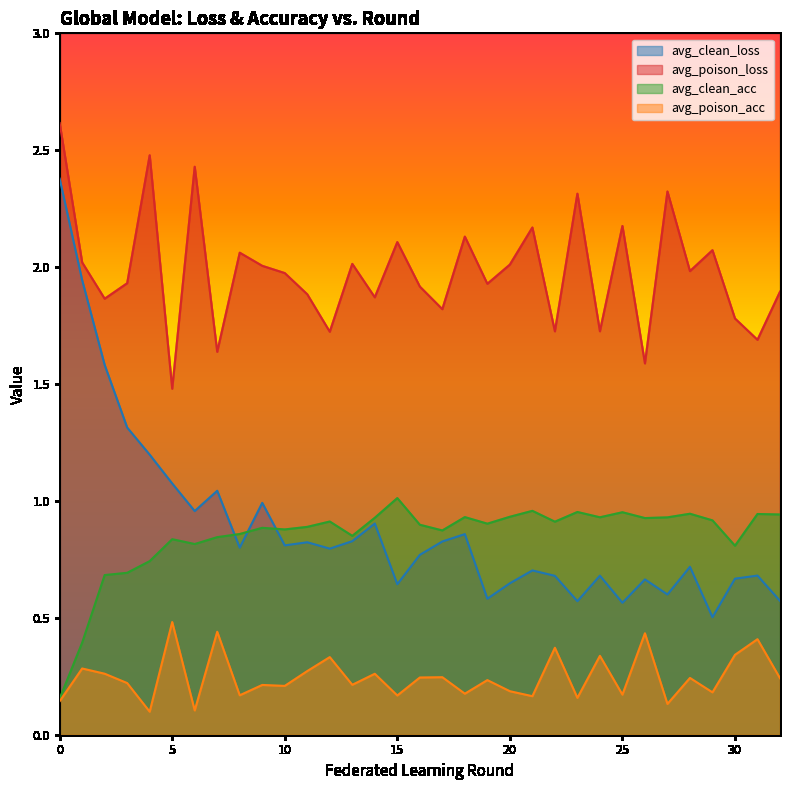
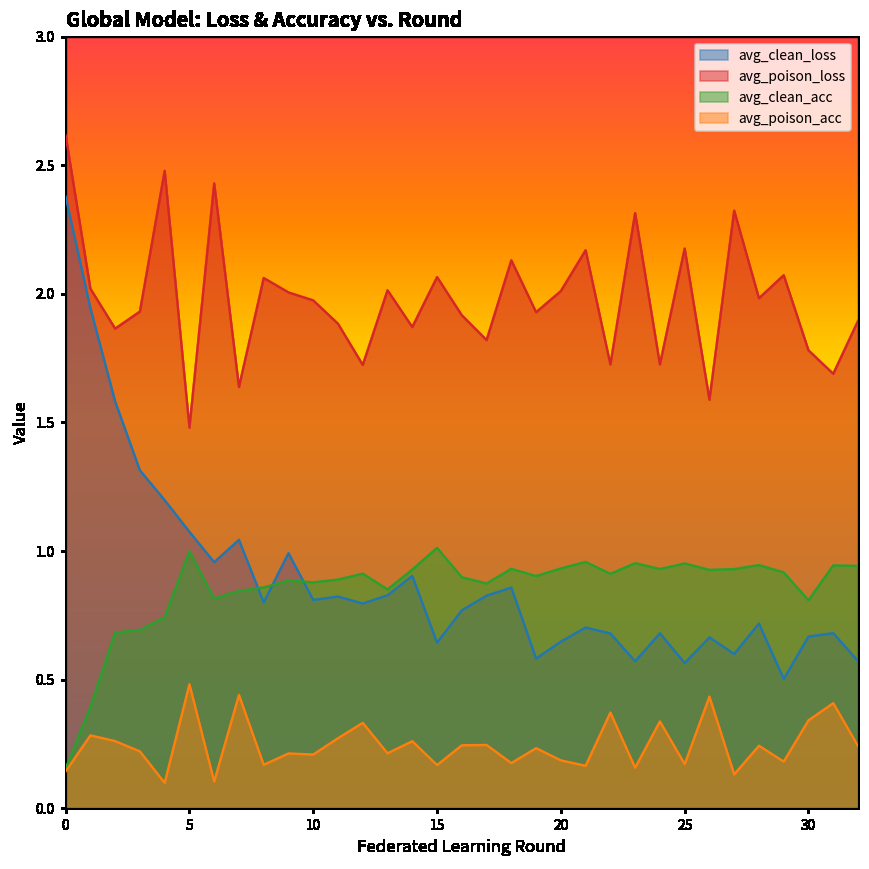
  {
    "avg_clean_loss": {
      "0": 2.38,
      "5": 1.07,
      "10": 0.81,
      "15": 0.64,
      "20": 0.65,
      "25": 0.56,
      "30": 0.67
    },
    "avg_poison_loss": {
      "0": 2.62,
      "5": 1.48,
      "10": 1.97,
-     "15": 2.11,
+     "15": 2.07,
      "20": 2.01,
      "25": 2.18,
      "30": 1.78
    },
    "avg_clean_acc": {
      "0": 0.15,
-     "5": 0.84,
+     "5": 1.00,
      "10": 0.88,
      "15": 1.01,
      "20": 0.93,
      "25": 0.95,
      "30": 0.81
    },
    "avg_poison_acc": {
      "0": 0.14,
      "5": 0.48,
      "10": 0.21,
      "15": 0.17,
      "20": 0.19,
      "25": 0.17,
      "30": 0.34
    }
  }
